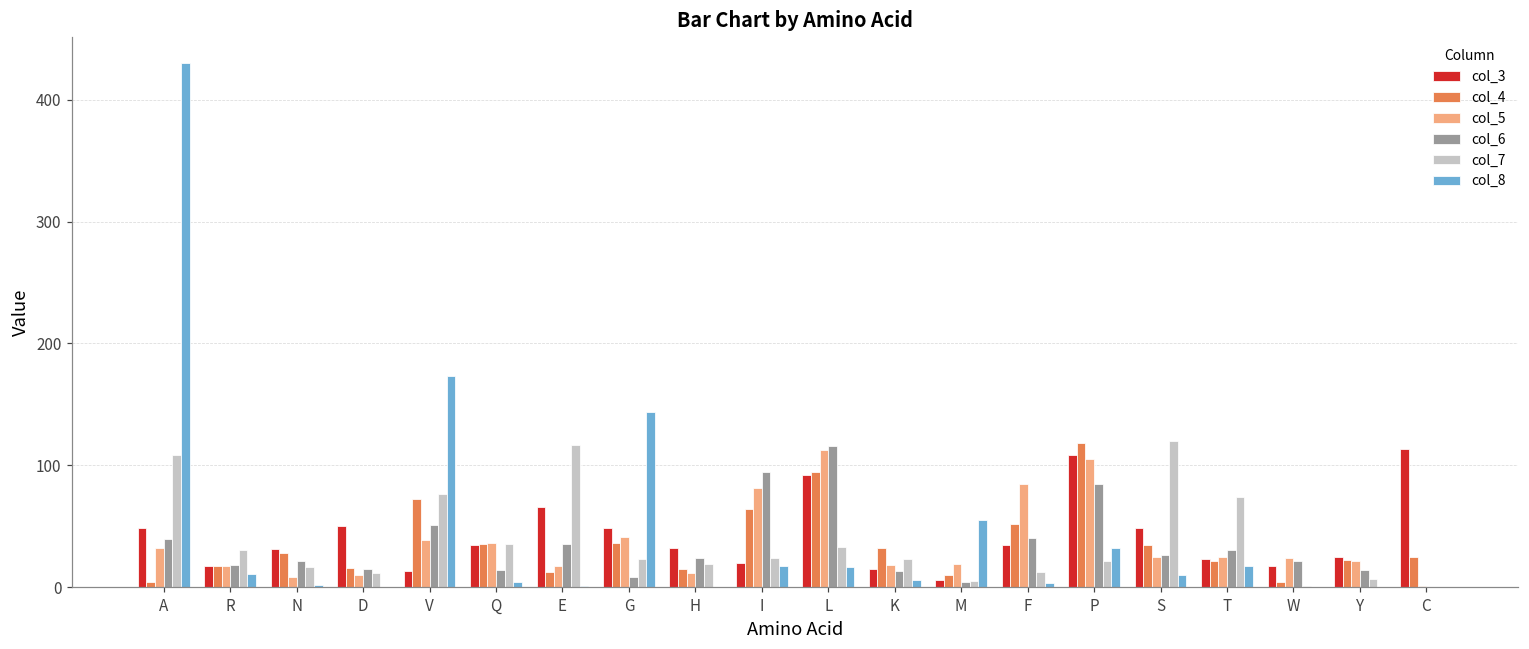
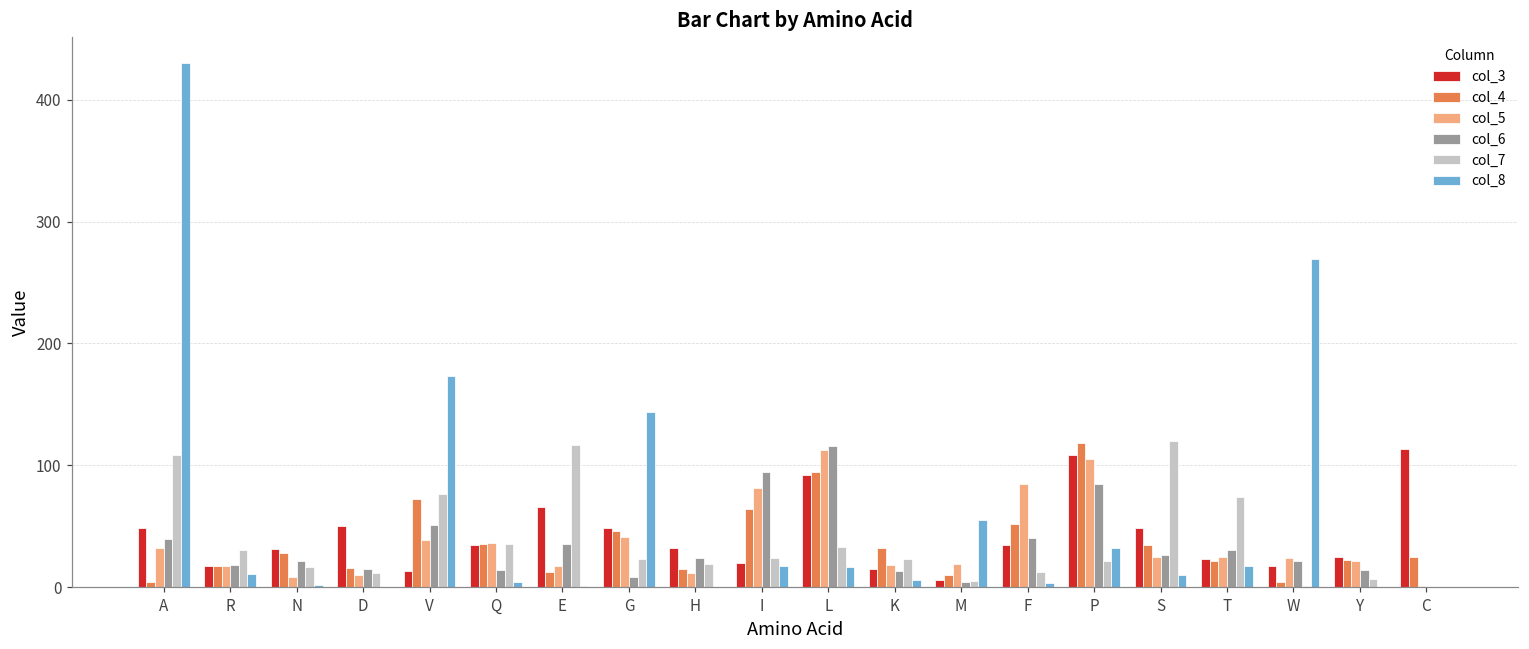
  {
    "col_3": {
      "A": 48,
      "R": 17,
      "N": 32,
      "D": 51,
      "V": 13,
      "Q": 34,
      "E": 66,
      "G": 48,
      "H": 32,
      "I": 20,
      "L": 92,
      "K": 15,
      "M": 6,
      "F": 35,
      "P": 109,
      "S": 49,
      "T": 23,
      "W": 18,
      "Y": 25,
      "C": 113
    },
    "col_4": {
      "A": 4,
      "R": 18,
      "N": 28,
      "D": 16,
      "V": 72,
      "Q": 36,
      "E": 12,
-     "G": 36,
+     "G": 46,
      "H": 15,
      "I": 64,
      "L": 95,
      "K": 32,
      "M": 10,
      "F": 52,
      "P": 118,
      "S": 34,
      "T": 22,
      "W": 4,
      "Y": 23,
      "C": 25
    },
    "col_5": {
      "A": 32,
      "R": 18,
      "N": 8,
      "D": 10,
      "V": 39,
      "Q": 36,
      "E": 17,
      "G": 41,
      "H": 12,
      "I": 81,
      "L": 112,
      "K": 18,
      "M": 19,
      "F": 85,
      "P": 106,
      "S": 25,
      "T": 25,
      "W": 24,
      "Y": 22
    },
    "col_6": {
      "A": 39,
      "R": 18,
      "N": 21,
      "D": 15,
      "V": 51,
      "Q": 14,
      "E": 35,
      "G": 8,
      "H": 24,
      "I": 94,
      "L": 116,
      "K": 13,
      "M": 4,
      "F": 40,
      "P": 85,
      "S": 27,
      "T": 30,
      "W": 21,
      "Y": 14,
      "C": 0
    },
    "col_7": {
      "A": 108,
      "R": 30,
      "N": 16,
      "D": 12,
      "V": 76,
      "Q": 35,
      "E": 116,
      "G": 23,
      "H": 19,
      "I": 24,
      "L": 33,
      "K": 23,
      "M": 5,
      "F": 13,
      "P": 21,
      "S": 120,
      "T": 74,
      "Y": 7,
      "C": 0
    },
    "col_8": {
      "A": 430,
      "R": 11,
      "D": 0,
      "V": 173,
      "Q": 4,
      "G": 144,
      "H": 0,
      "I": 17,
      "L": 17,
      "K": 6,
      "M": 55,
      "F": 3,
      "P": 32,
      "S": 10,
      "T": 17,
-     "W": 0,
+     "W": 269,
      "Y": 0,
      "C": 0
    }
  }
